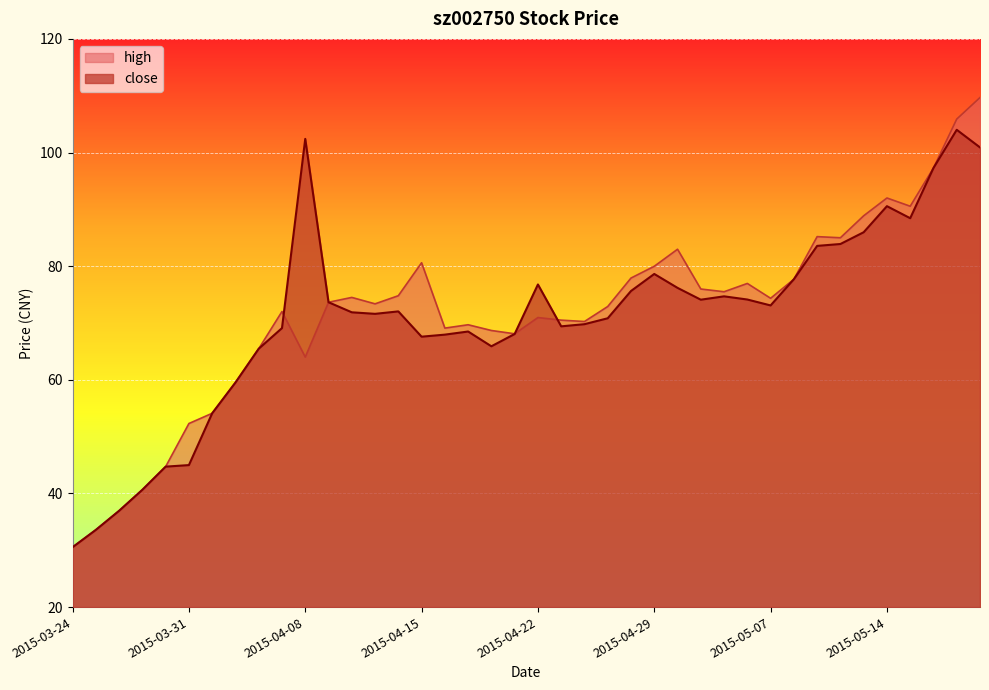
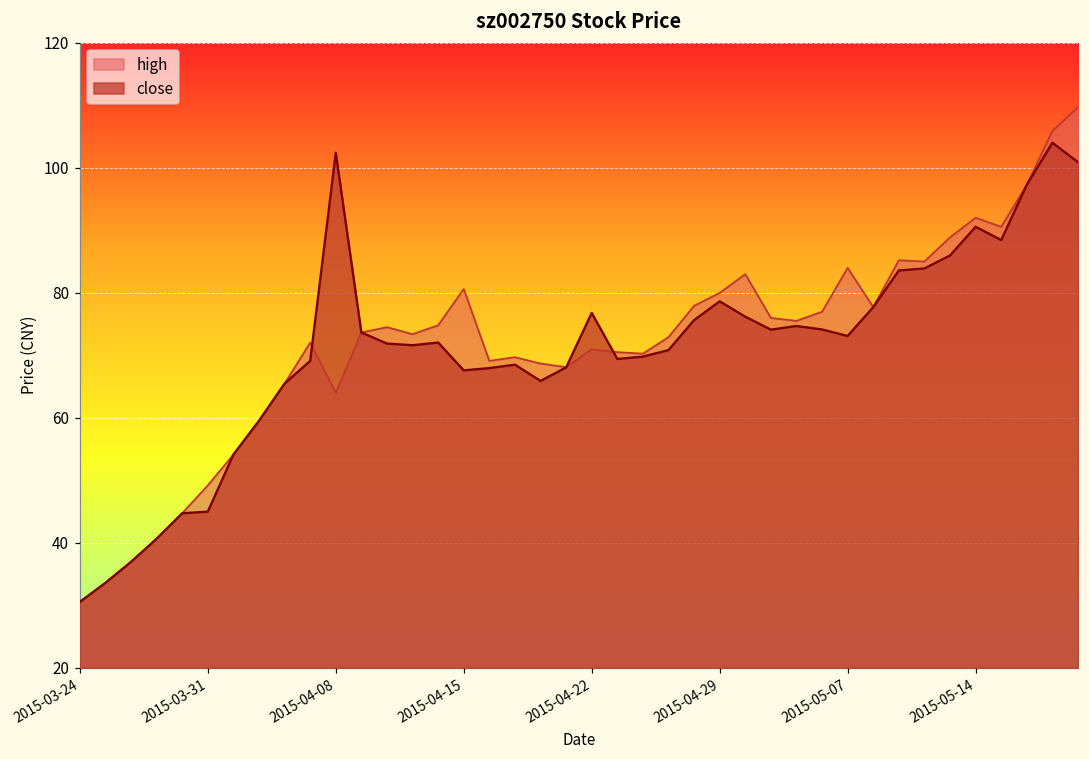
  {
    "close": {
      "2015-03-31": 45,
      "2015-04-08": 102,
      "2015-04-15": 68,
      "2015-04-22": 77,
      "2015-04-29": 79,
      "2015-05-07": 73,
      "2015-05-14": 91
    },
    "high": {
-     "2015-03-31": 52,
+     "2015-03-31": 49,
      "2015-04-08": 64,
      "2015-04-15": 81,
      "2015-04-22": 71,
      "2015-04-29": 80,
-     "2015-05-07": 74,
+     "2015-05-07": 84,
      "2015-05-14": 92
    }
  }
